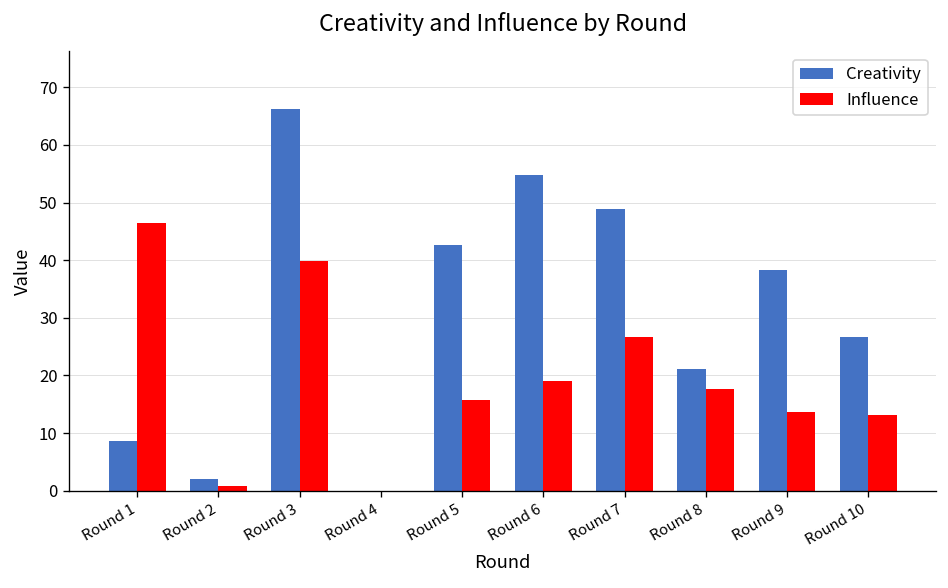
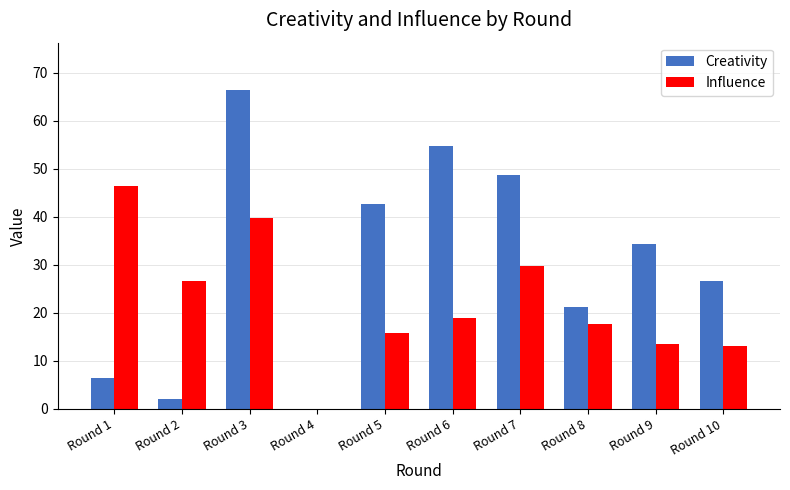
  {
    "Creativity": {
-     "Round 1": 9,
+     "Round 1": 7,
      "Round 2": 2,
      "Round 3": 66,
      "Round 4": 0,
      "Round 5": 43,
      "Round 6": 55,
      "Round 7": 49,
      "Round 8": 21,
-     "Round 9": 38,
+     "Round 9": 34,
      "Round 10": 27
    },
    "Influence": {
      "Round 1": 47,
-     "Round 2": 1,
+     "Round 2": 27,
      "Round 3": 40,
      "Round 4": 0,
      "Round 5": 16,
      "Round 6": 19,
-     "Round 7": 27,
+     "Round 7": 30,
      "Round 8": 18,
      "Round 9": 14,
      "Round 10": 13
    }
  }
